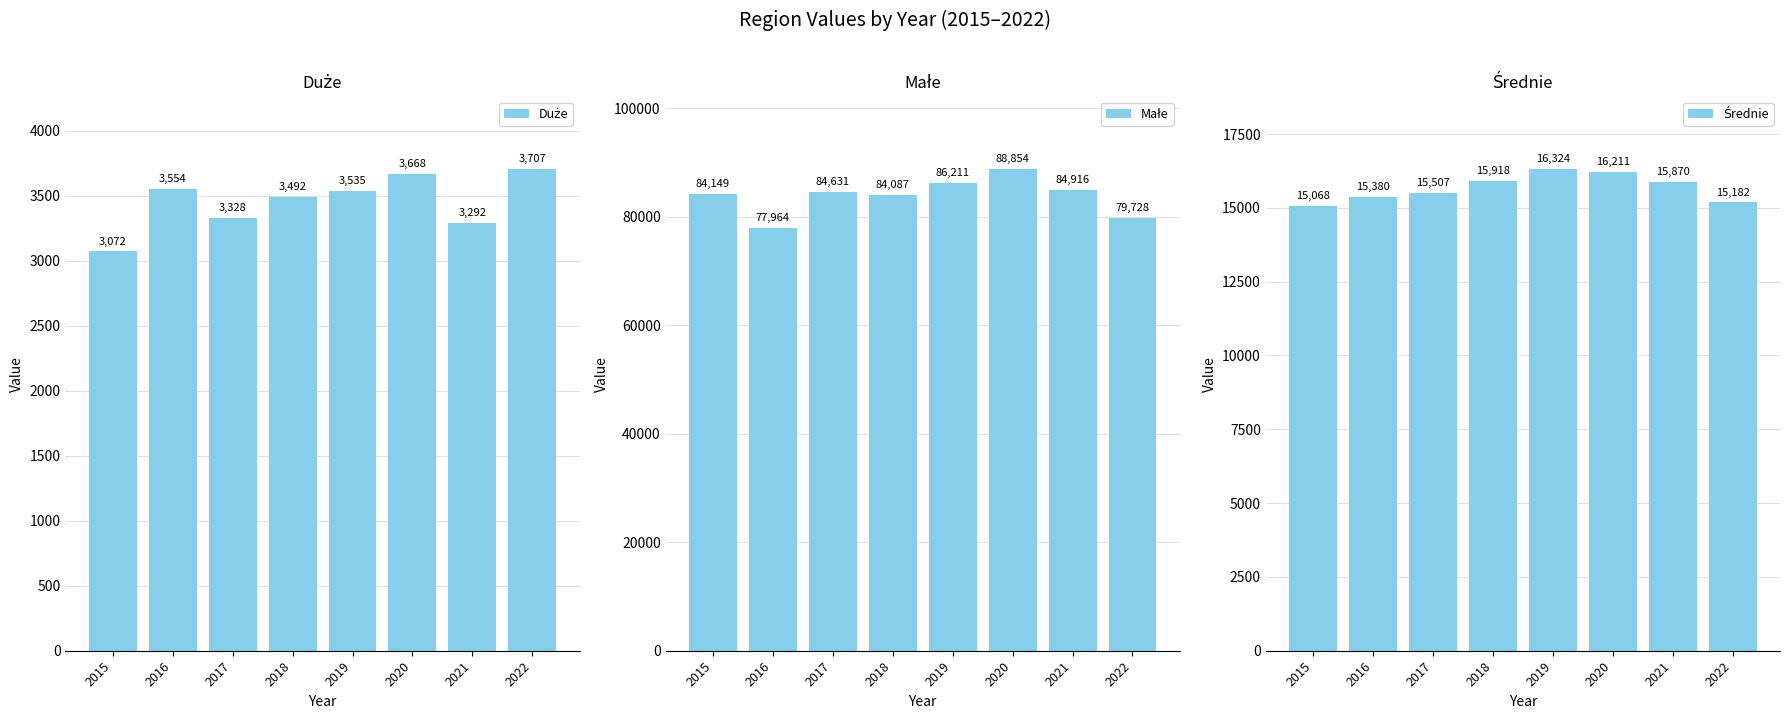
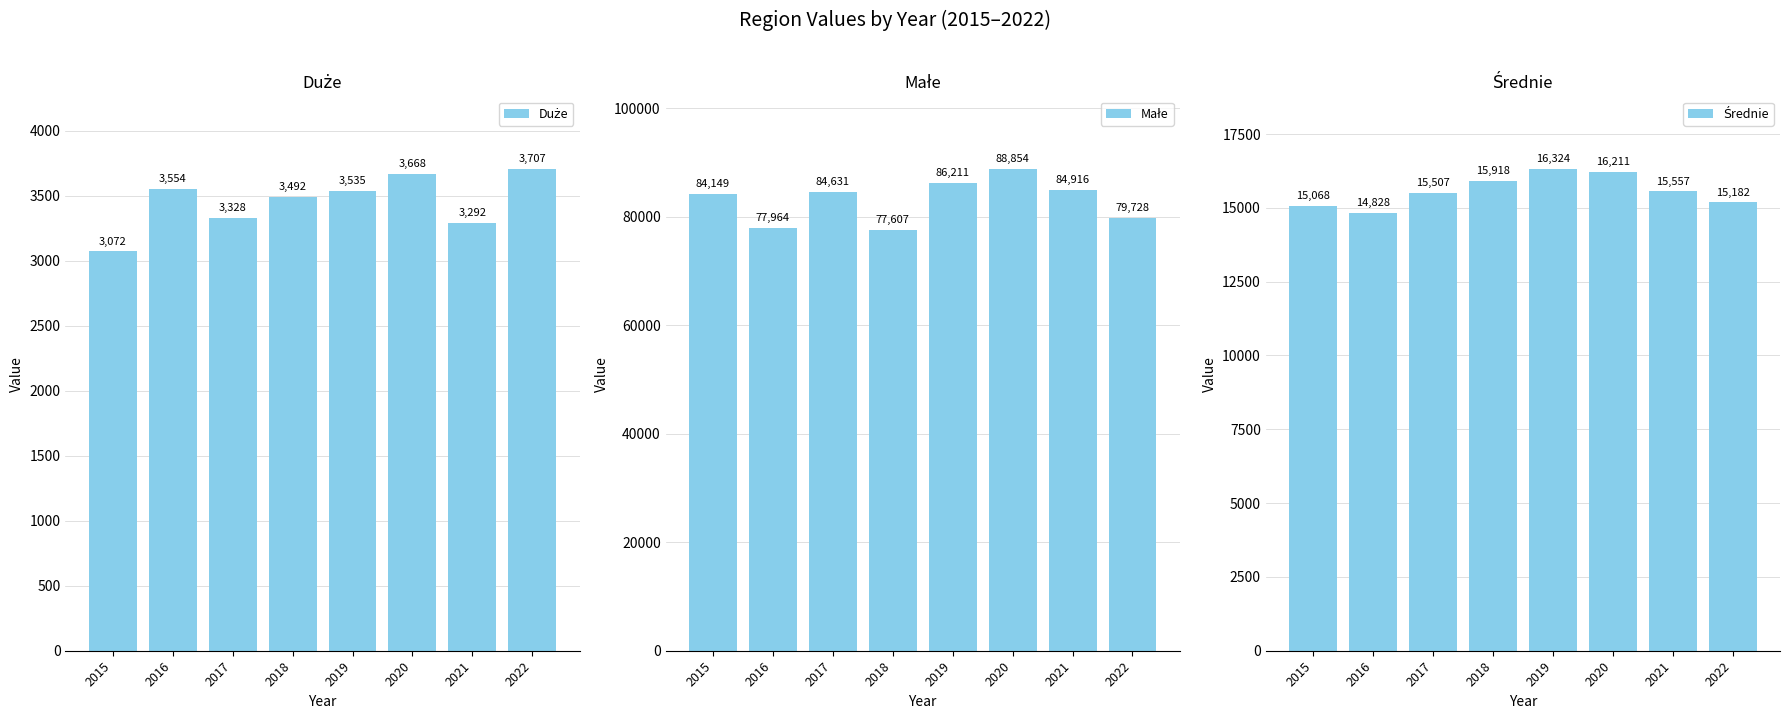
  {
    "Duże": {
      "2015": "3,072",
      "2016": "3,554",
      "2017": "3,328",
      "2018": "3,492",
      "2019": "3,535",
      "2020": "3,668",
      "2021": "3,292",
      "2022": "3,707"
    },
    "Małe": {
      "2015": "84,149",
      "2016": "77,964",
      "2017": "84,631",
-     "2018": "84,087",
+     "2018": "77,607",
      "2019": "86,211",
      "2020": "88,854",
      "2021": "84,916",
      "2022": "79,728"
    },
    "Średnie": {
      "2015": "15,068",
-     "2016": "15,380",
+     "2016": "14,828",
      "2017": "15,507",
      "2018": "15,918",
      "2019": "16,324",
      "2020": "16,211",
-     "2021": "15,870",
+     "2021": "15,557",
      "2022": "15,182"
    }
  }
